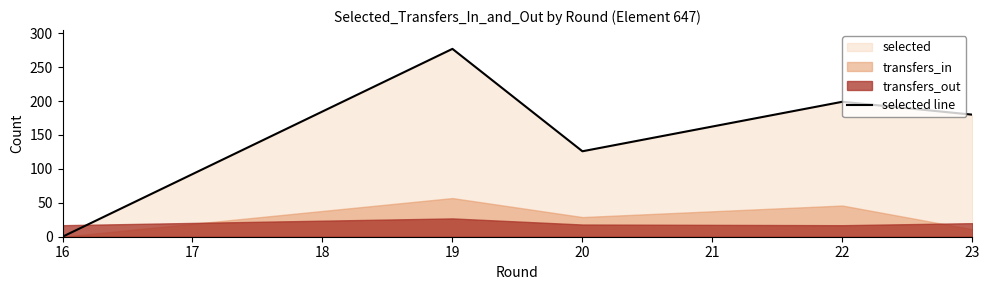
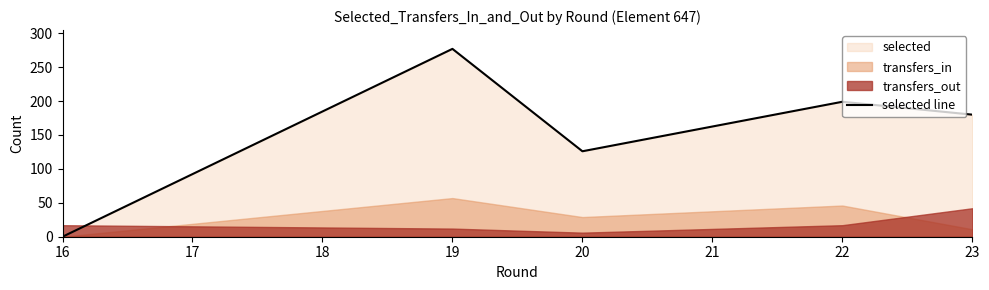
  {
    "selected": {
      "19": 280,
      "20": 130,
      "22": 200,
      "23": 180
    },
    "transfers_in": {
      "19": 60,
      "20": 30,
      "22": 50,
      "23": 10
    },
    "transfers_out": {
      "16": 20,
-     "19": 30,
-     "20": 20,
+     "19": 10,
+     "20": 10,
      "22": 20,
-     "23": 20
+     "23": 40
    }
  }
